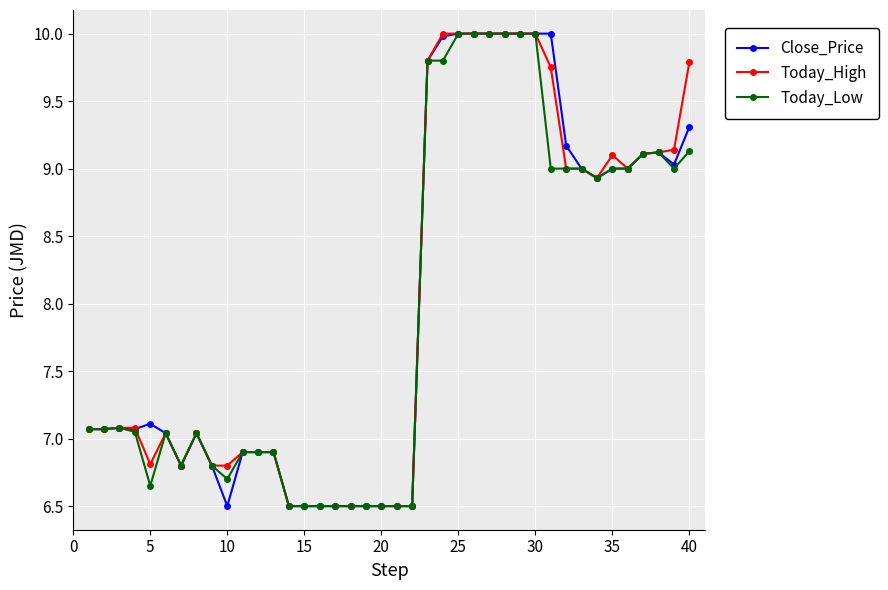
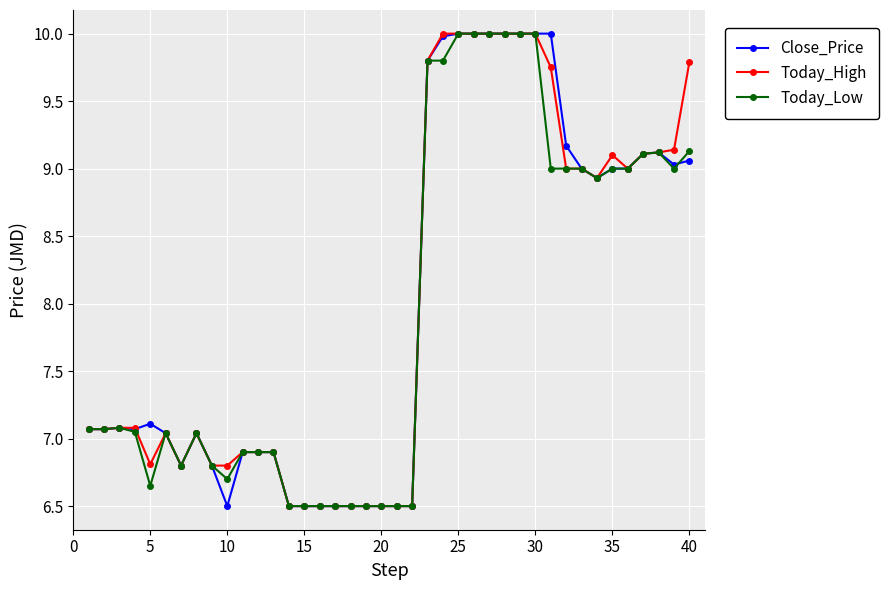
  {
    "Close_Price": {
      "5": 7.11,
      "10": 6.50,
-     "40": 9.31
+     "40": 9.06
    },
    "Today_High": {
      "5": 6.81,
      "10": 6.80,
      "35": 9.10,
      "40": 9.79
    },
    "Today_Low": {
      "5": 6.65,
      "10": 6.70,
      "40": 9.13
    }
  }
